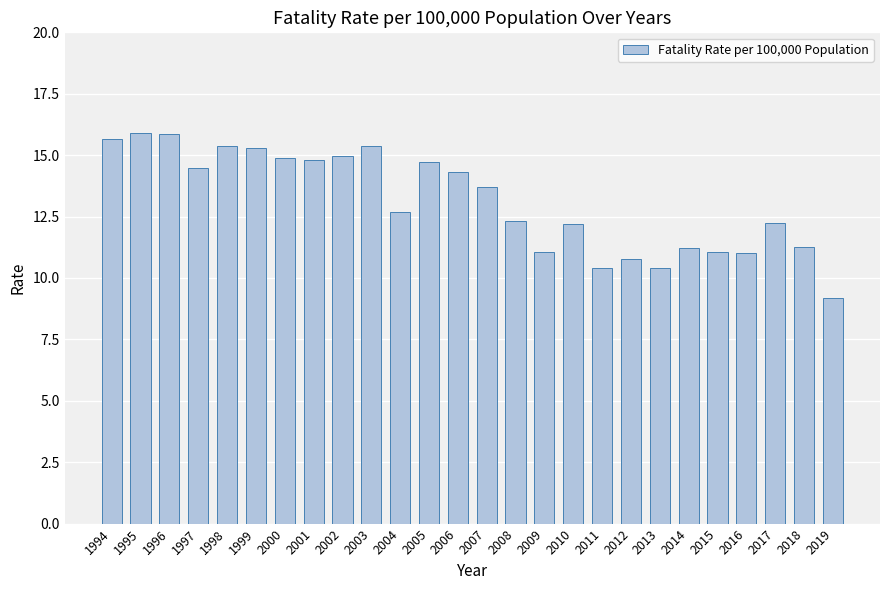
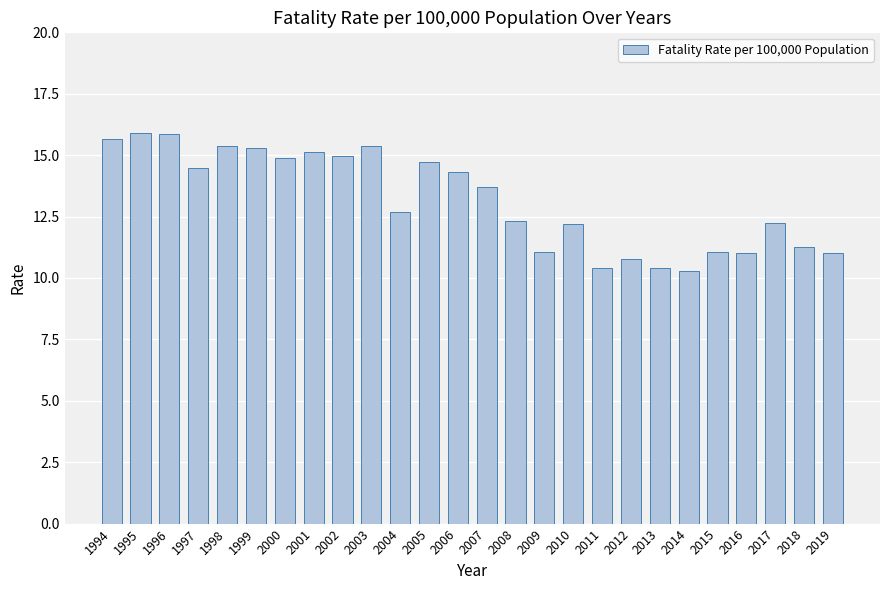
  {
    "1994": 15.6,
    "1995": 15.9,
    "1996": 15.9,
    "1997": 14.5,
    "1998": 15.4,
    "1999": 15.3,
    "2000": 14.9,
-   "2001": 14.8,
+   "2001": 15.1,
    "2002": 15.0,
    "2003": 15.4,
    "2004": 12.7,
    "2005": 14.7,
    "2006": 14.3,
    "2007": 13.7,
    "2008": 12.3,
    "2009": 11.1,
    "2010": 12.2,
    "2011": 10.4,
    "2012": 10.8,
    "2013": 10.4,
-   "2014": 11.2,
+   "2014": 10.3,
    "2015": 11.1,
    "2016": 11.0,
    "2017": 12.2,
    "2018": 11.3,
-   "2019": 9.2
+   "2019": 11.0
  }
